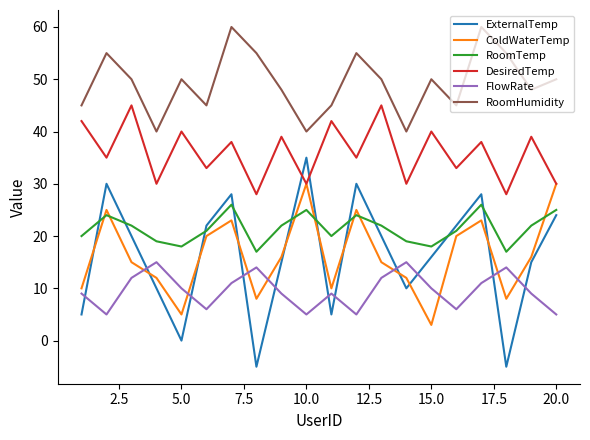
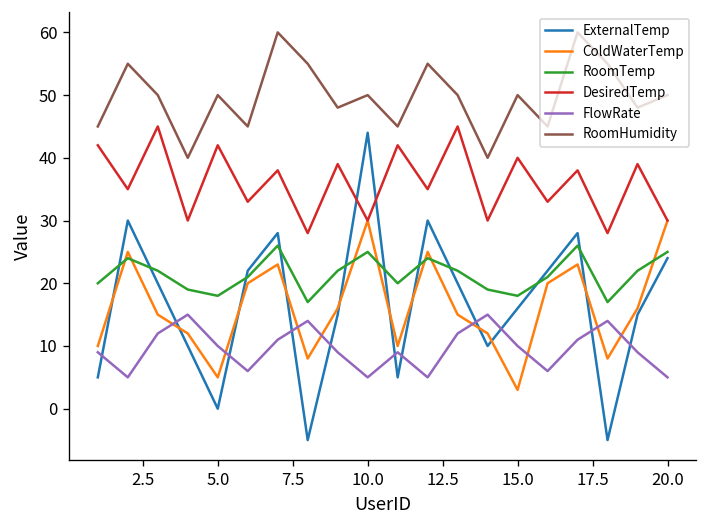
  {
    "ExternalTemp": {
      "5.0": 0,
-     "10.0": 35,
+     "10.0": 44,
      "15.0": 16,
      "20.0": 24
    },
    "ColdWaterTemp": {
      "5.0": 5,
      "15.0": 3
    },
    "RoomTemp": {
      "5.0": 18,
      "10.0": 25,
      "15.0": 18,
      "20.0": 25
    },
    "DesiredTemp": {
-     "5.0": 40,
+     "5.0": 42,
      "15.0": 40
    },
    "FlowRate": {
      "5.0": 10,
      "10.0": 5,
      "15.0": 10,
      "20.0": 5
    },
    "RoomHumidity": {
      "5.0": 50,
-     "10.0": 40,
+     "10.0": 50,
      "15.0": 50
    }
  }
